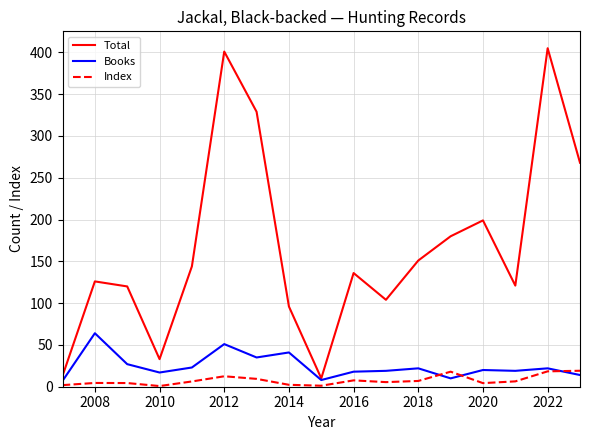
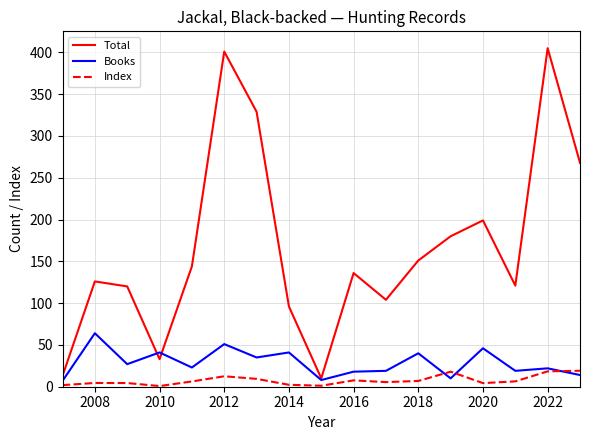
  {
    "Books": {
      "2008": 60,
-     "2010": 20,
+     "2010": 40,
      "2012": 50,
      "2014": 40,
      "2016": 20,
-     "2018": 20,
-     "2020": 20,
+     "2018": 40,
+     "2020": 50,
      "2022": 20
    }
  }
